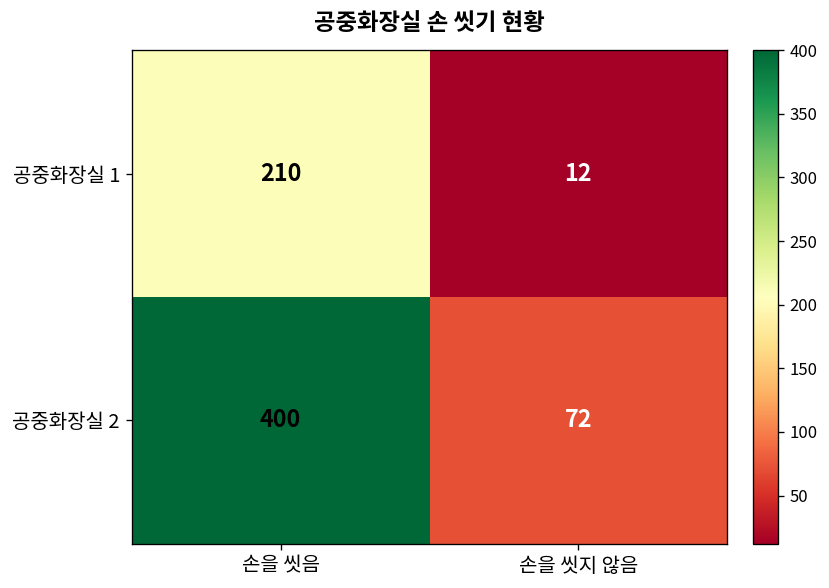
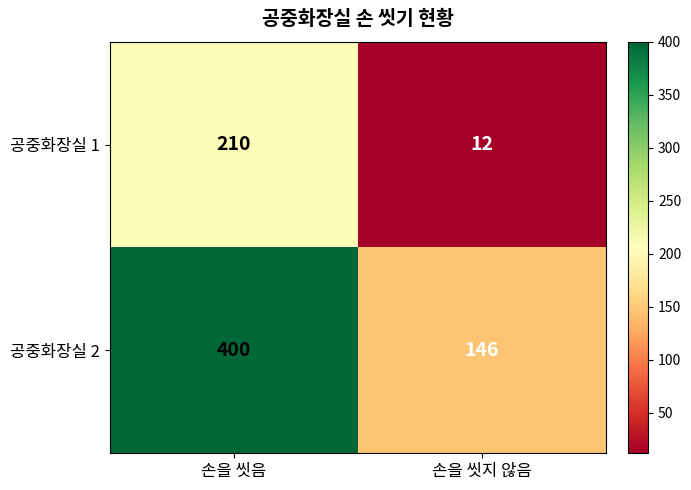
  {
    "공중화장실 1": {
      "손을 씻음": 210,
      "손을 씻지 않음": 12
    },
    "공중화장실 2": {
      "손을 씻음": 400,
-     "손을 씻지 않음": 72
+     "손을 씻지 않음": 146
    }
  }
